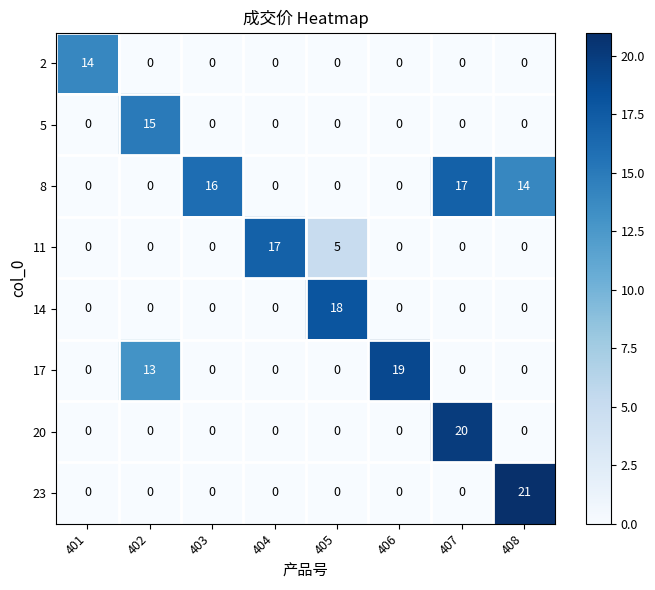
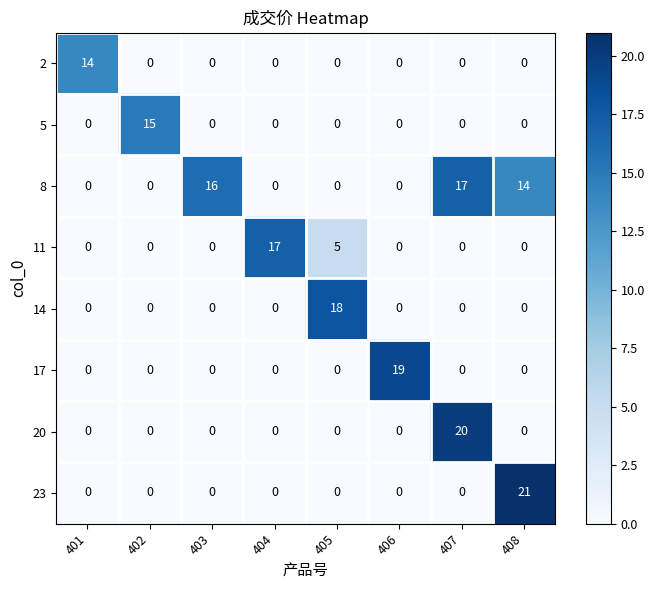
  {
    "2": {
      "401": 14,
      "402": 0,
      "403": 0,
      "404": 0,
      "405": 0,
      "406": 0,
      "407": 0,
      "408": 0
    },
    "5": {
      "401": 0,
      "402": 15,
      "403": 0,
      "404": 0,
      "405": 0,
      "406": 0,
      "407": 0,
      "408": 0
    },
    "8": {
      "401": 0,
      "402": 0,
      "403": 16,
      "404": 0,
      "405": 0,
      "406": 0,
      "407": 17,
      "408": 14
    },
    "11": {
      "401": 0,
      "402": 0,
      "403": 0,
      "404": 17,
      "405": 5,
      "406": 0,
      "407": 0,
      "408": 0
    },
    "14": {
      "401": 0,
      "402": 0,
      "403": 0,
      "404": 0,
      "405": 18,
      "406": 0,
      "407": 0,
      "408": 0
    },
    "17": {
      "401": 0,
-     "402": 13,
+     "402": 0,
      "403": 0,
      "404": 0,
      "405": 0,
      "406": 19,
      "407": 0,
      "408": 0
    },
    "20": {
      "401": 0,
      "402": 0,
      "403": 0,
      "404": 0,
      "405": 0,
      "406": 0,
      "407": 20,
      "408": 0
    },
    "23": {
      "401": 0,
      "402": 0,
      "403": 0,
      "404": 0,
      "405": 0,
      "406": 0,
      "407": 0,
      "408": 21
    }
  }
